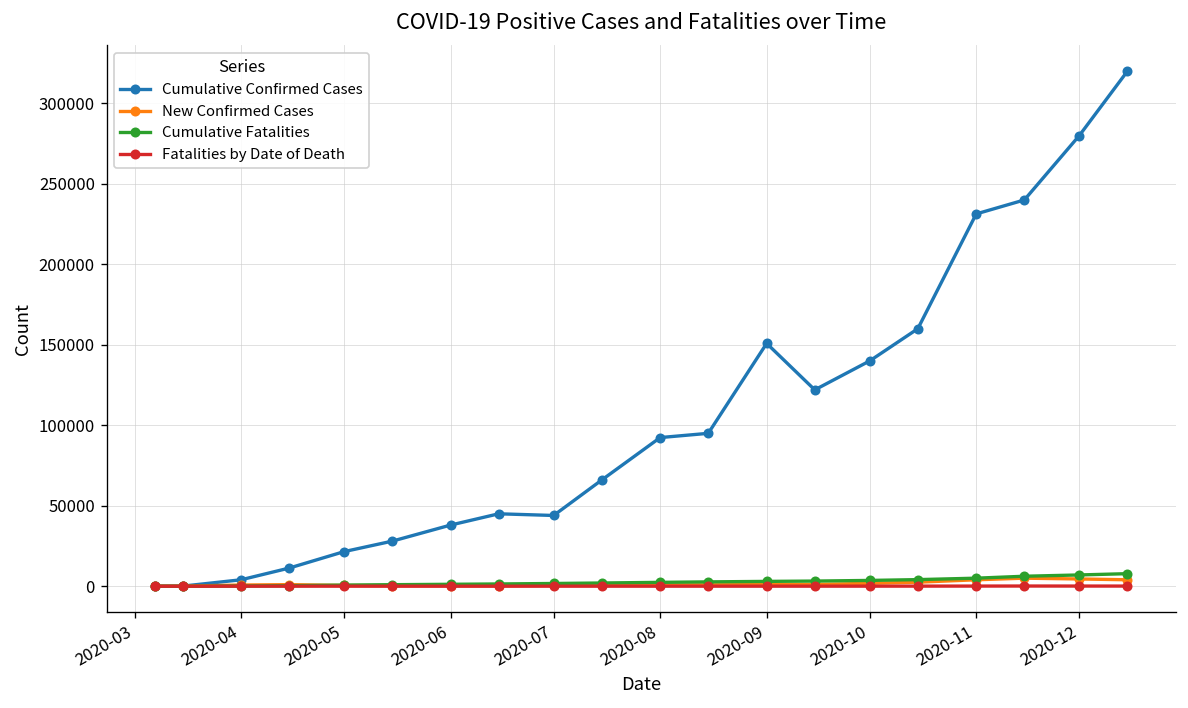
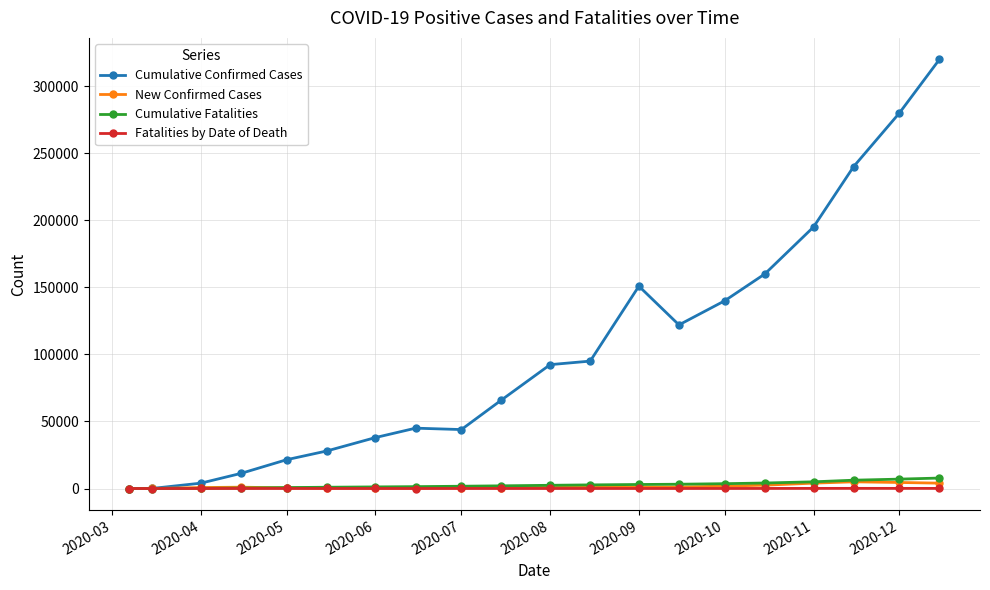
  {
    "Cumulative Confirmed Cases": {
      "2020-04": 4000,
      "2020-05": 22000,
      "2020-06": 38000,
      "2020-07": 44000,
      "2020-08": 92000,
      "2020-09": 151000,
      "2020-10": 140000,
-     "2020-11": 231000,
+     "2020-11": 195000,
      "2020-12": 280000
    },
    "New Confirmed Cases": {
      "2020-12": 5000
    },
    "Cumulative Fatalities": {
      "2020-09": 3000,
      "2020-12": 7000
    },
    "Fatalities by Date of Death": {
      "2020-11": 0,
      "2020-12": 0
    }
  }
